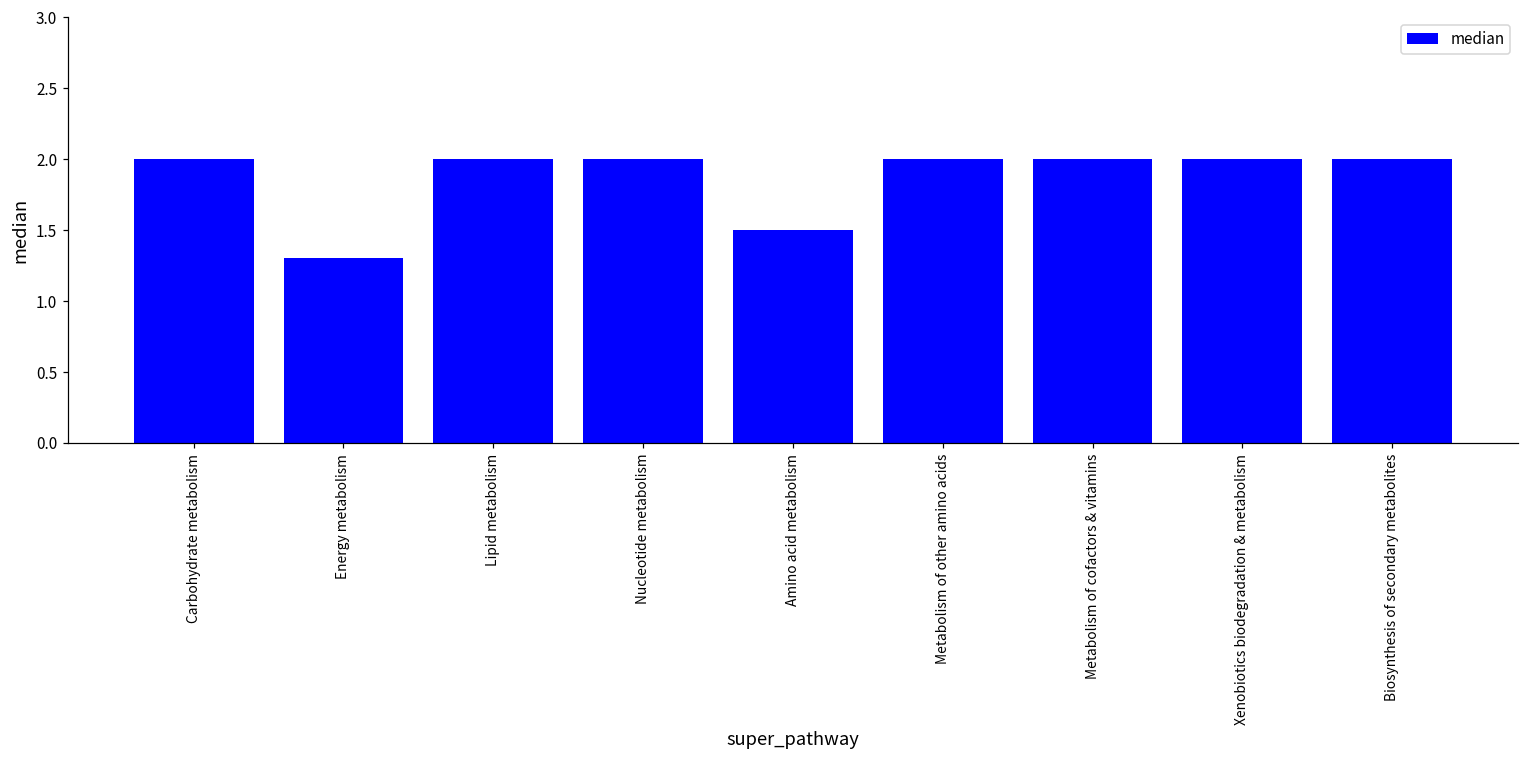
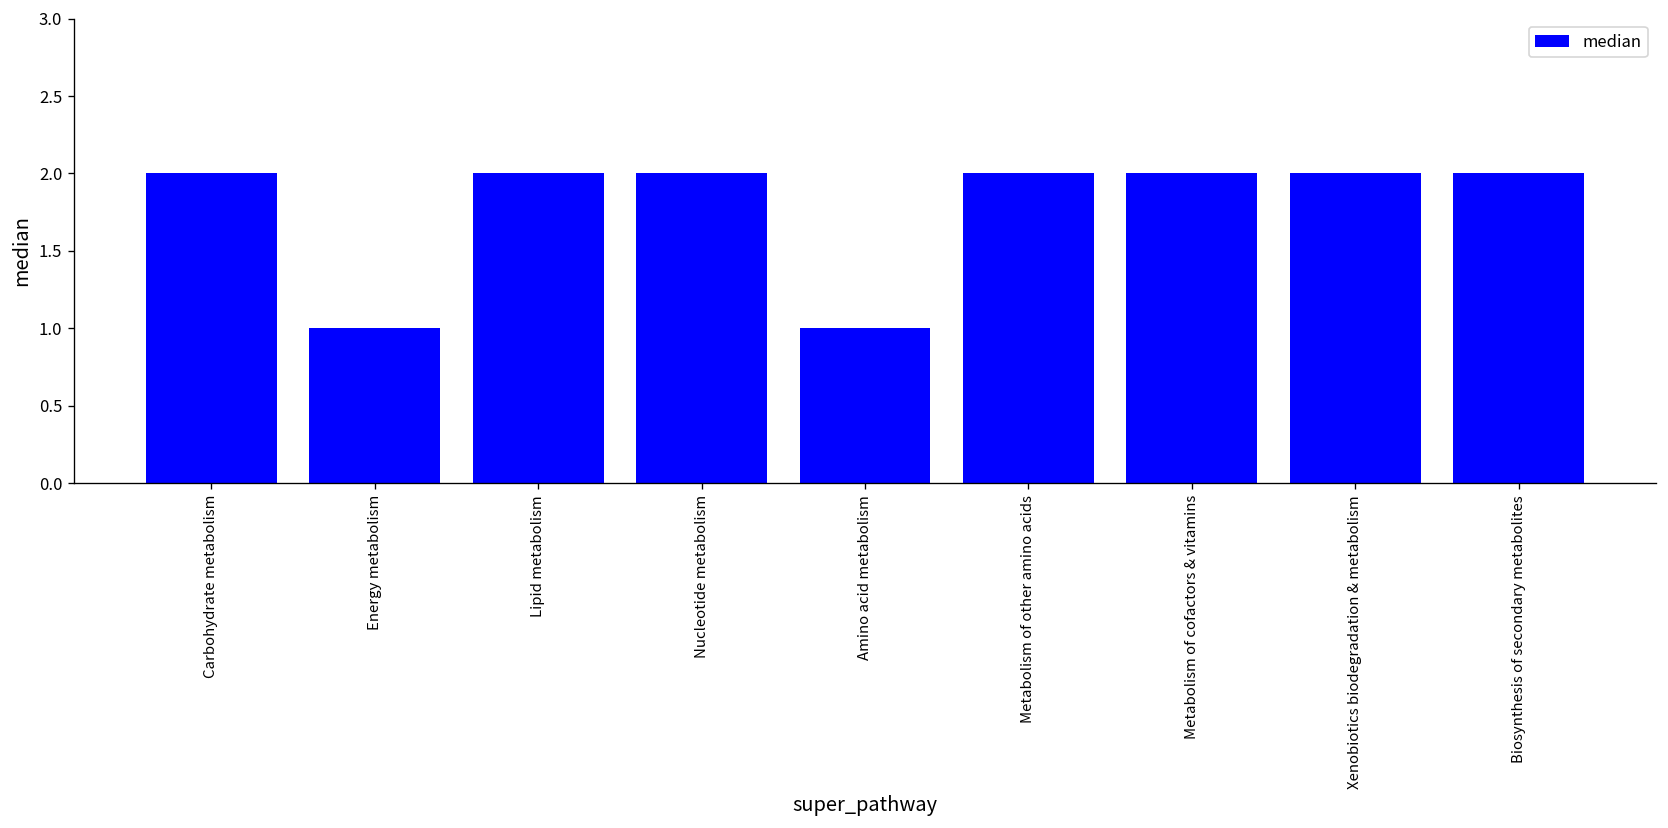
  {
    "Carbohydrate metabolism": 2.0,
-   "Energy metabolism": 1.3,
+   "Energy metabolism": 1.0,
    "Lipid metabolism": 2.0,
    "Nucleotide metabolism": 2.0,
-   "Amino acid metabolism": 1.5,
+   "Amino acid metabolism": 1.0,
    "Metabolism of other amino acids": 2.0,
    "Metabolism of cofactors & vitamins": 2.0,
    "Xenobiotics biodegradation & metabolism": 2.0,
    "Biosynthesis of secondary metabolites": 2.0
  }
